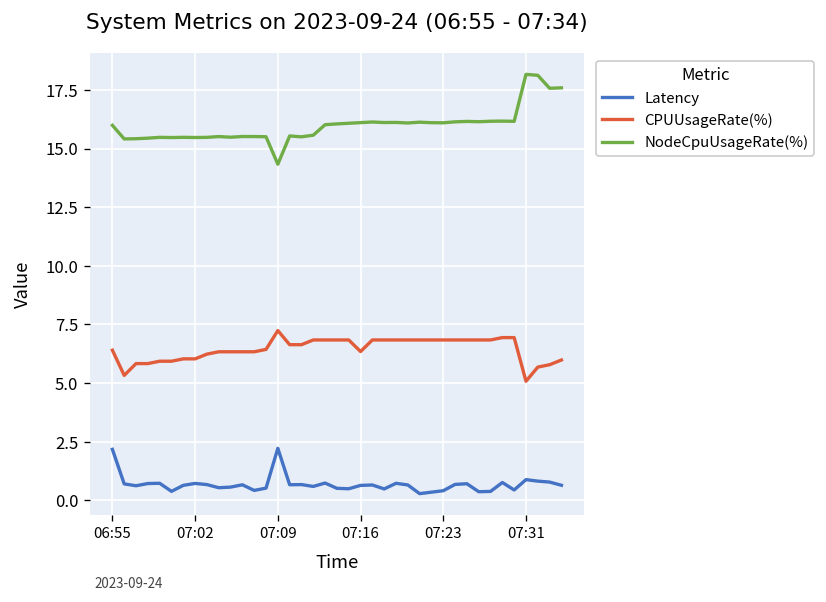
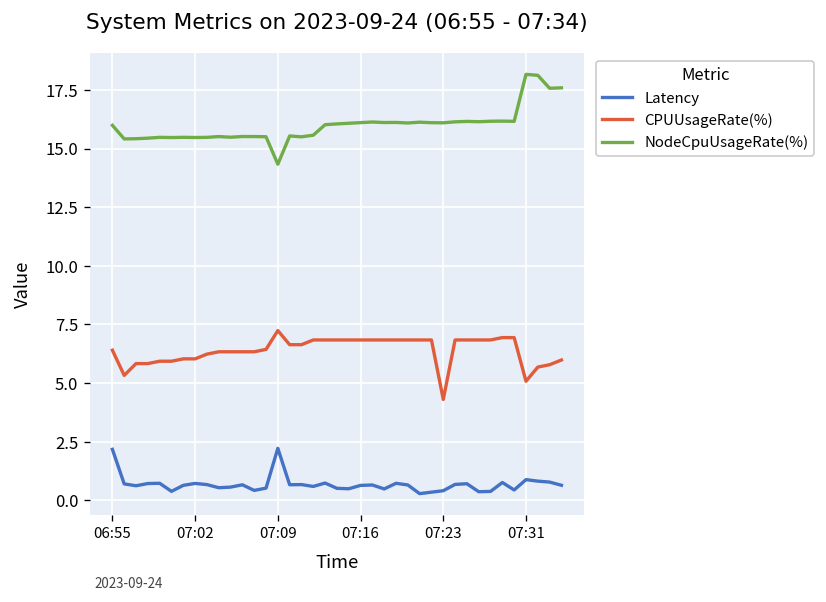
  {
    "Latency": {
      "06:55": 2.2,
      "07:02": 0.7,
      "07:09": 2.2,
      "07:16": 0.6,
      "07:23": 0.4,
      "07:31": 0.9
    },
    "CPUUsageRate(%)": {
      "06:55": 6.4,
      "07:02": 6.0,
      "07:09": 7.2,
-     "07:16": 6.3,
-     "07:23": 6.8,
+     "07:16": 6.8,
+     "07:23": 4.3,
      "07:31": 5.1
    },
    "NodeCpuUsageRate(%)": {
      "06:55": 16.0,
      "07:02": 15.5,
      "07:09": 14.3,
      "07:16": 16.1,
      "07:23": 16.1,
      "07:31": 18.2
    }
  }
